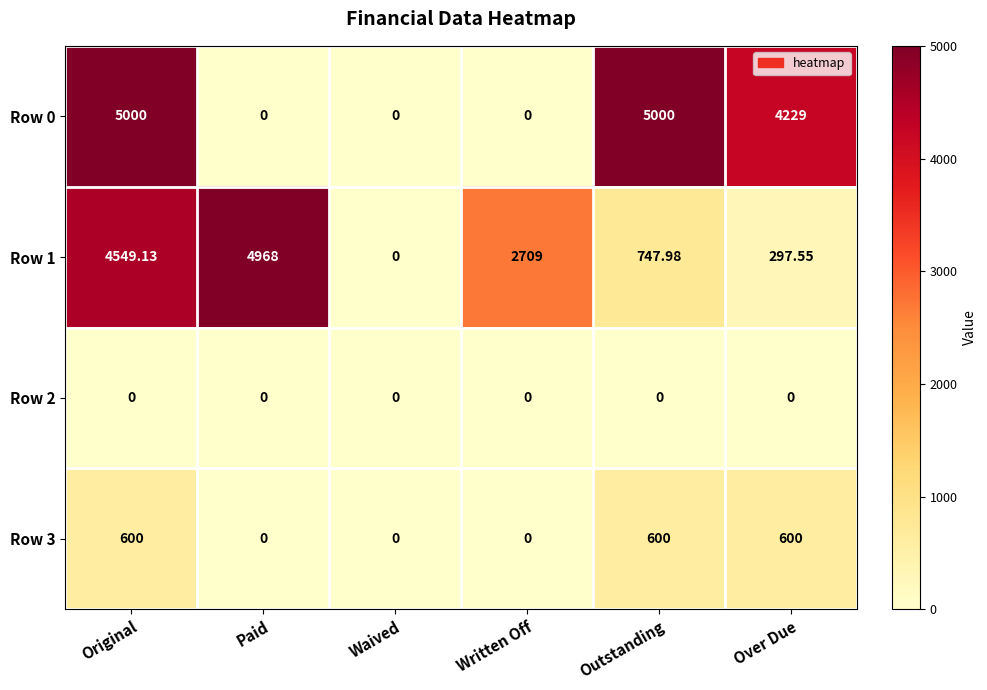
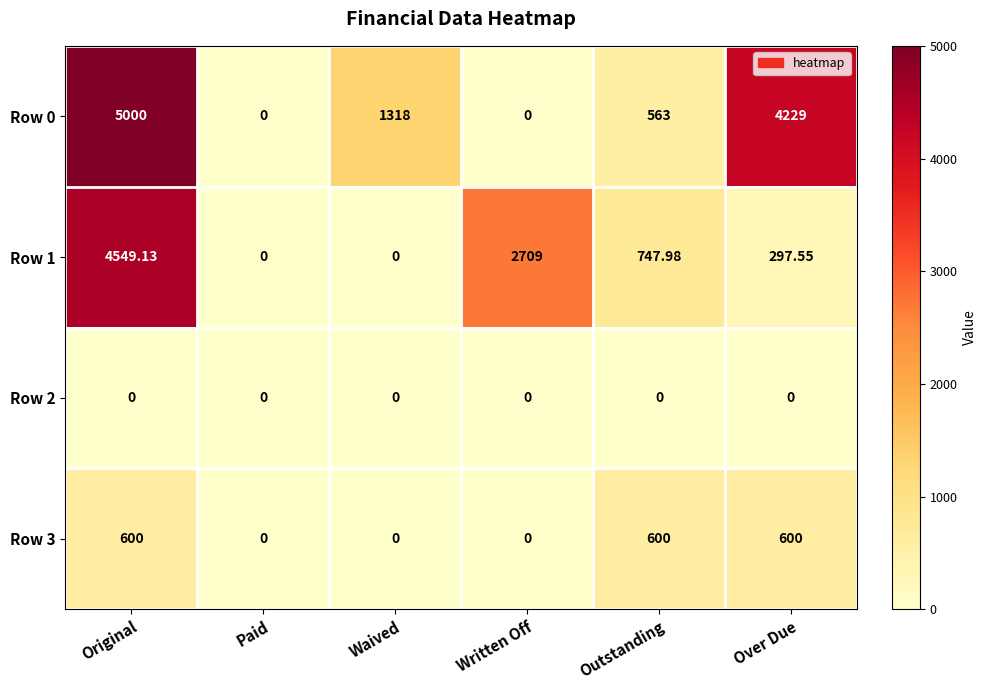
  {
    "Row 0": {
      "Original": 5000,
      "Paid": 0,
-     "Waived": 0,
+     "Waived": 1318,
      "Written Off": 0,
-     "Outstanding": 5000,
+     "Outstanding": 563,
      "Over Due": 4229
    },
    "Row 1": {
      "Original": 4549.13,
-     "Paid": 4968,
+     "Paid": 0,
      "Waived": 0,
      "Written Off": 2709,
      "Outstanding": 747.98,
      "Over Due": 297.55
    },
    "Row 2": {
      "Original": 0,
      "Paid": 0,
      "Waived": 0,
      "Written Off": 0,
      "Outstanding": 0,
      "Over Due": 0
    },
    "Row 3": {
      "Original": 600,
      "Paid": 0,
      "Waived": 0,
      "Written Off": 0,
      "Outstanding": 600,
      "Over Due": 600
    }
  }
